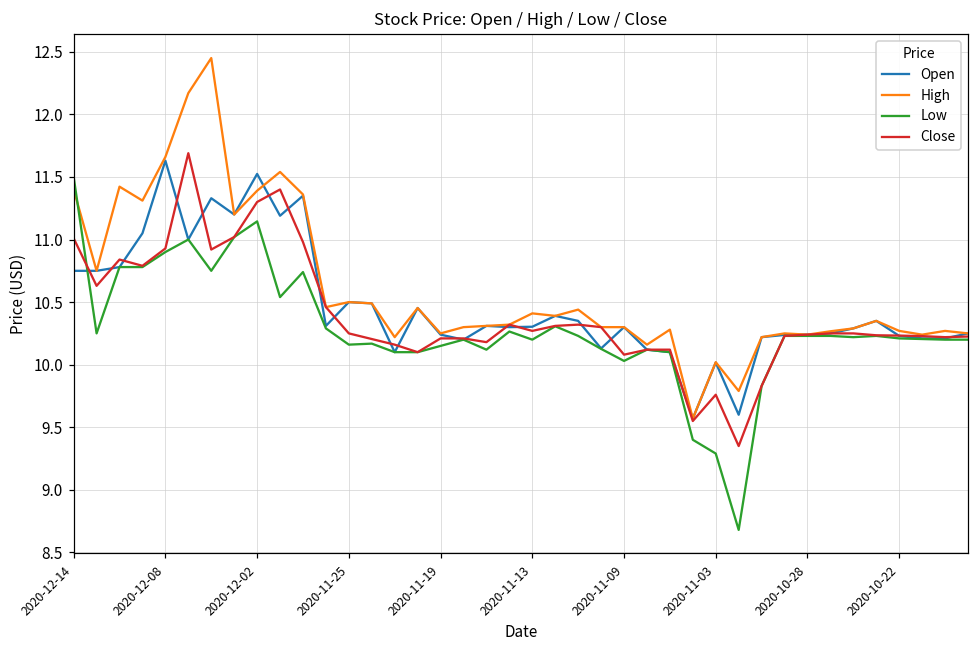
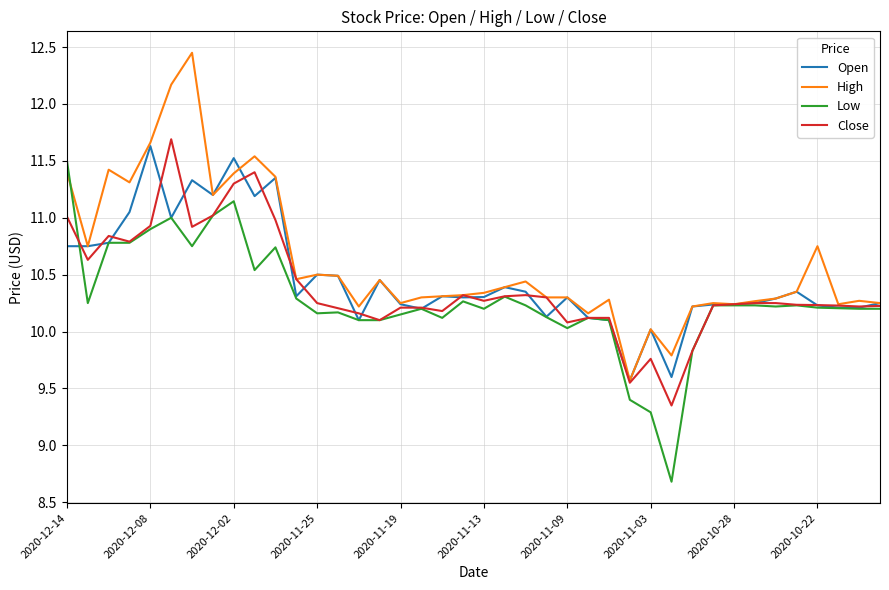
  {
    "Open": {
      "2020-12-14": 10.75,
      "2020-12-08": 11.63,
      "2020-12-02": 11.52,
      "2020-11-13": 10.30
    },
    "High": {
      "2020-12-14": 11.40,
      "2020-12-08": 11.66,
      "2020-12-02": 11.39,
-     "2020-11-13": 10.41,
-     "2020-10-22": 10.27
+     "2020-11-13": 10.34,
+     "2020-10-22": 10.75
    },
    "Low": {
      "2020-12-14": 11.50,
      "2020-12-08": 10.90,
      "2020-12-02": 11.15,
      "2020-11-25": 10.16,
      "2020-11-19": 10.15,
      "2020-11-13": 10.20,
      "2020-11-09": 10.03,
      "2020-11-03": 9.29
    },
    "Close": {
      "2020-12-14": 11.01,
      "2020-12-08": 10.93,
      "2020-12-02": 11.30,
      "2020-11-25": 10.25,
      "2020-11-19": 10.21,
      "2020-11-13": 10.27,
      "2020-11-09": 10.08,
      "2020-11-03": 9.76
    }
  }
